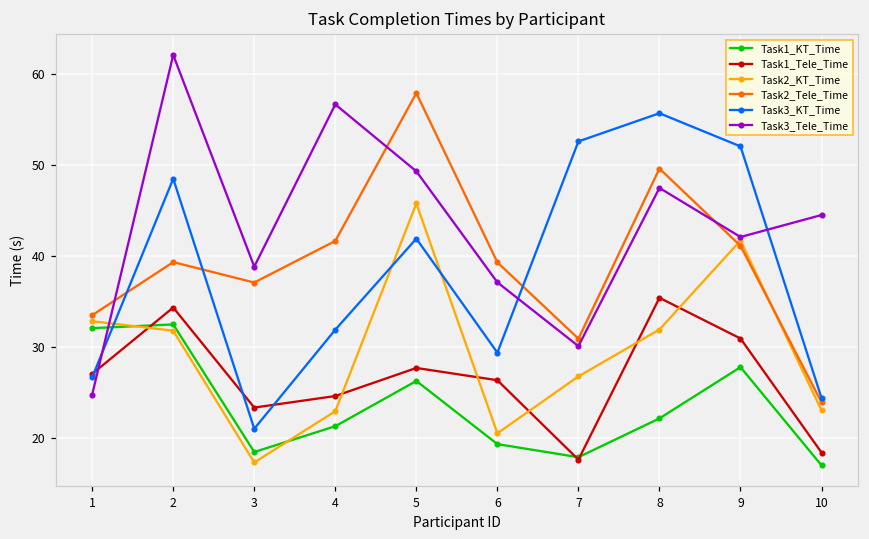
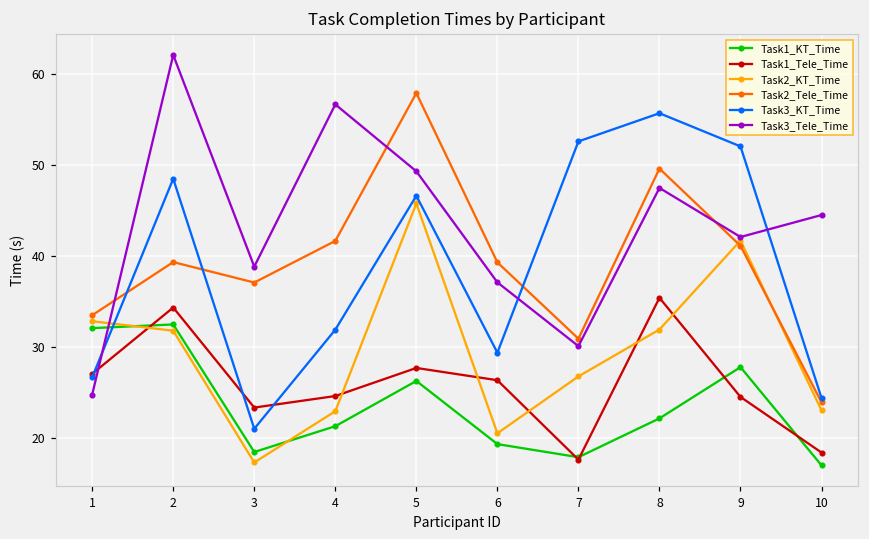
  {
    "Task1_KT_Time": {
      "1": 32,
      "2": 32,
      "3": 18,
      "4": 21,
      "5": 26,
      "6": 19,
      "8": 22,
      "9": 28,
      "10": 17
    },
    "Task1_Tele_Time": {
      "1": 27,
      "2": 34,
      "3": 23,
      "4": 25,
      "5": 28,
      "6": 26,
      "8": 35,
-     "9": 31,
+     "9": 24,
      "10": 18
    },
    "Task2_KT_Time": {
      "1": 33,
      "2": 32,
      "3": 17,
      "4": 23,
      "5": 46,
      "6": 20,
      "7": 27,
      "8": 32,
      "9": 42,
      "10": 23
    },
    "Task2_Tele_Time": {
      "1": 33,
      "2": 39,
      "3": 37,
      "4": 42,
      "5": 58,
      "6": 39,
      "7": 31,
      "8": 50,
      "9": 41,
      "10": 24
    },
    "Task3_KT_Time": {
      "1": 27,
      "2": 48,
      "3": 21,
      "4": 32,
-     "5": 42,
+     "5": 47,
      "6": 29,
      "7": 53,
      "8": 56,
      "9": 52,
      "10": 24
    },
    "Task3_Tele_Time": {
      "1": 25,
      "2": 62,
      "3": 39,
      "4": 57,
      "5": 49,
      "6": 37,
      "7": 30,
      "8": 47,
      "9": 42,
      "10": 45
    }
  }
